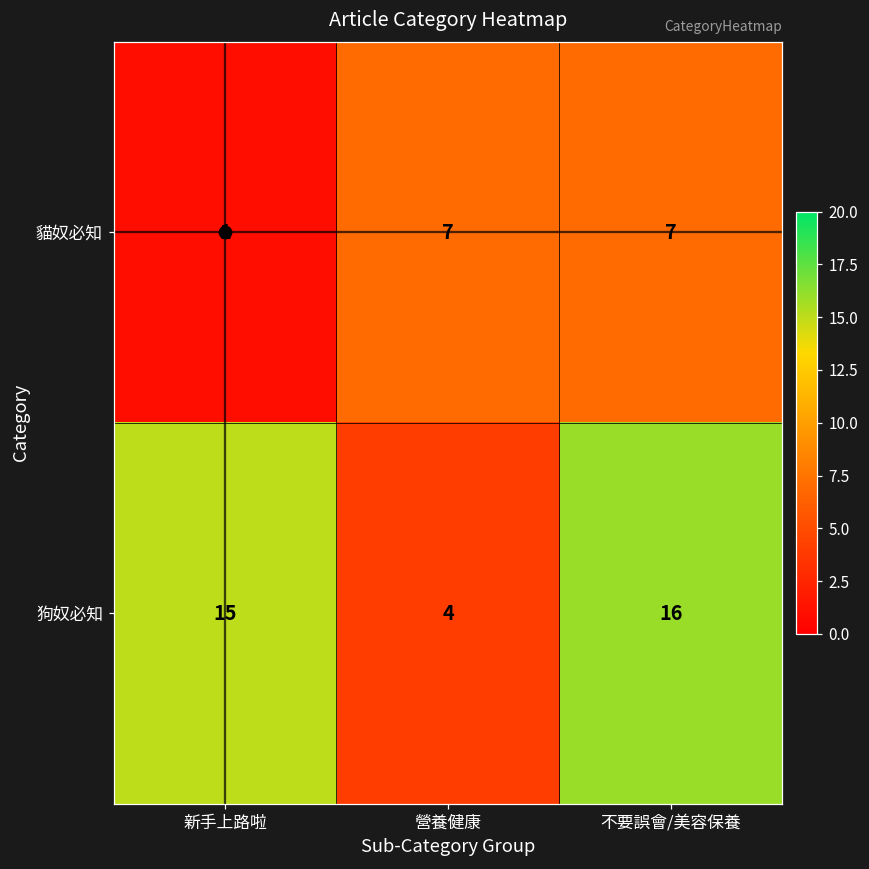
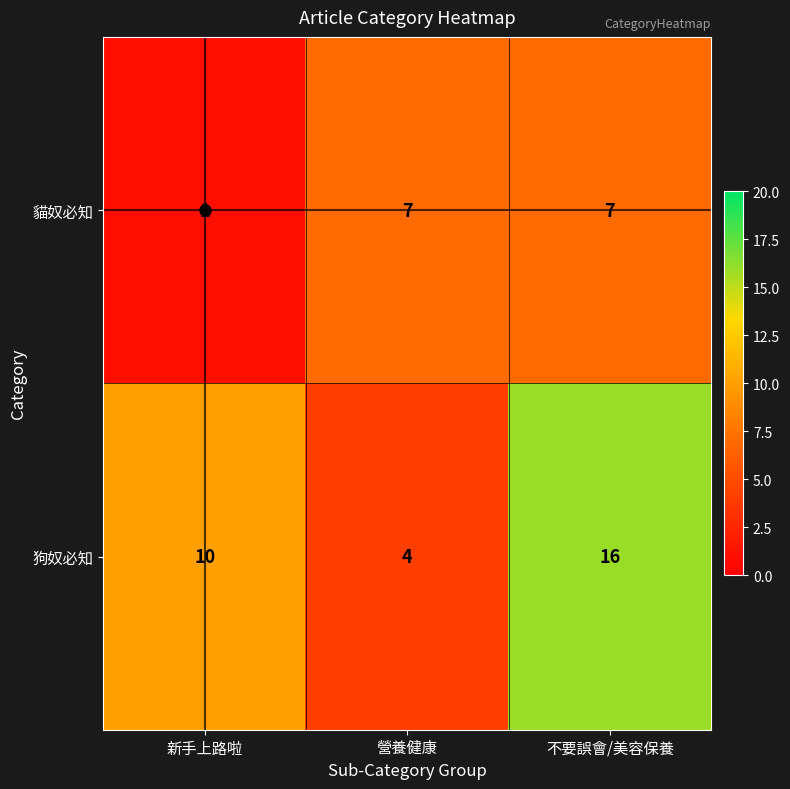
  {
    "貓奴必知": {
      "營養健康": 7,
      "不要誤會/美容保養": 7
    },
    "狗奴必知": {
-     "新手上路啦": 15,
+     "新手上路啦": 10,
      "營養健康": 4,
      "不要誤會/美容保養": 16
    }
  }
